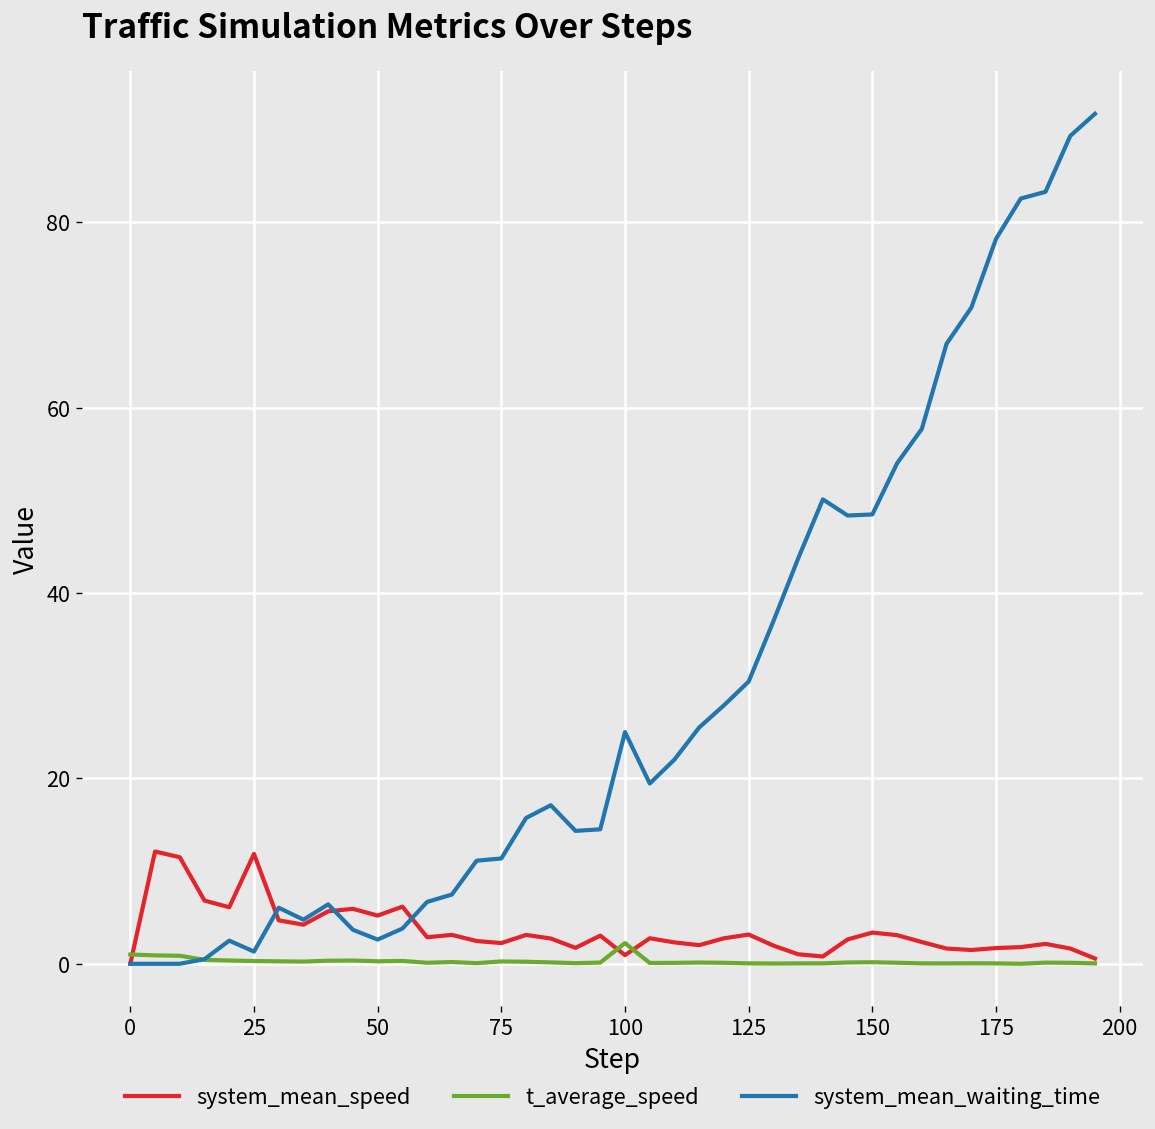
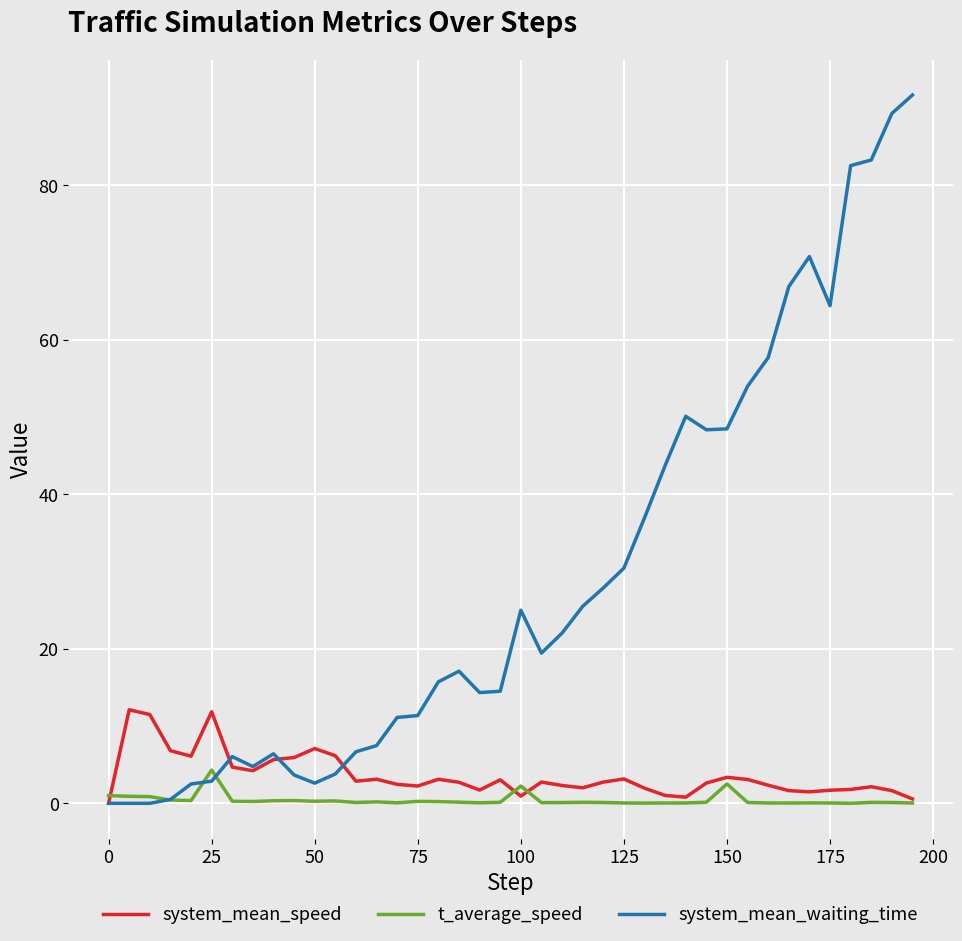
  {
    "system_mean_speed": {
      "25": 12,
-     "50": 5,
+     "50": 7,
      "75": 2,
      "100": 1,
      "125": 3,
      "150": 3,
      "175": 2
    },
    "t_average_speed": {
      "0": 1,
-     "25": 0,
+     "25": 4,
      "50": 0,
      "75": 0,
      "100": 2,
      "125": 0,
-     "150": 0,
+     "150": 3,
      "175": 0
    },
    "system_mean_waiting_time": {
-     "25": 1,
+     "25": 3,
      "50": 3,
      "75": 11,
      "100": 25,
      "125": 30,
      "150": 48,
-     "175": 78
+     "175": 64
    }
  }
